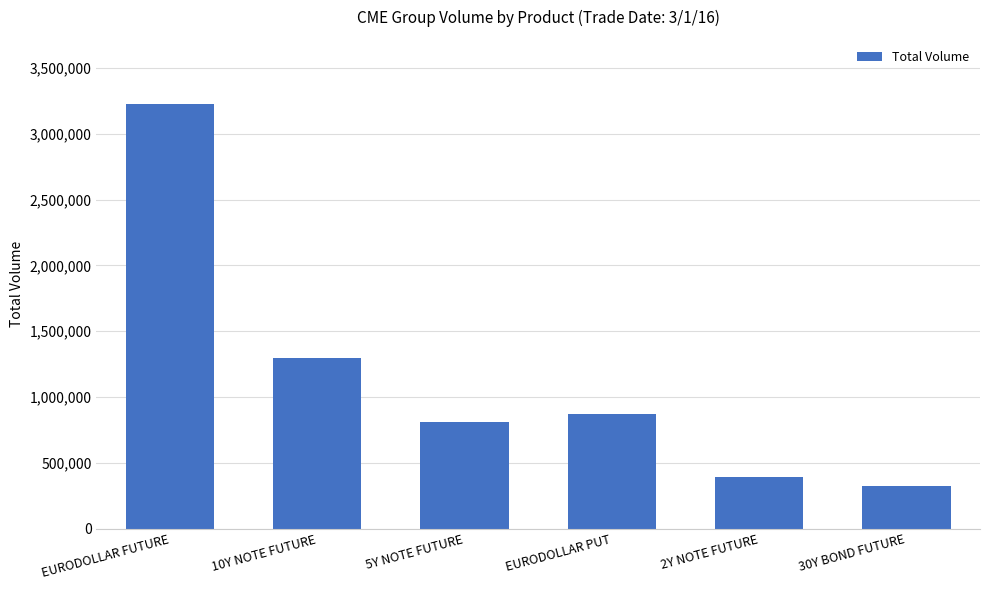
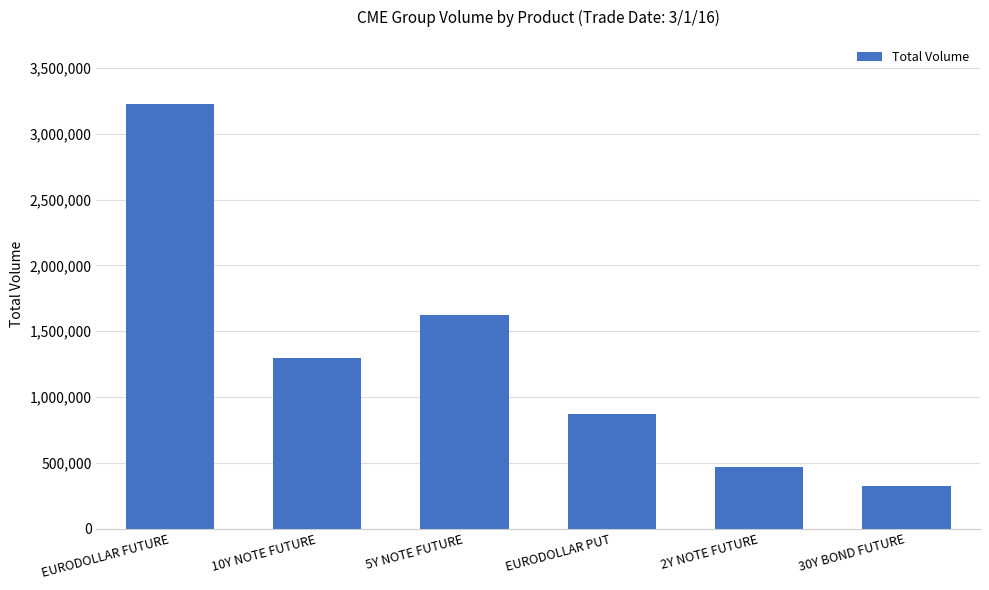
  {
    "EURODOLLAR FUTURE": "3,230,000",
    "10Y NOTE FUTURE": "1,300,000",
-   "5Y NOTE FUTURE": "810,000",
+   "5Y NOTE FUTURE": "1,620,000",
    "EURODOLLAR PUT": "870,000",
-   "2Y NOTE FUTURE": "390,000",
+   "2Y NOTE FUTURE": "470,000",
    "30Y BOND FUTURE": "330,000"
  }
